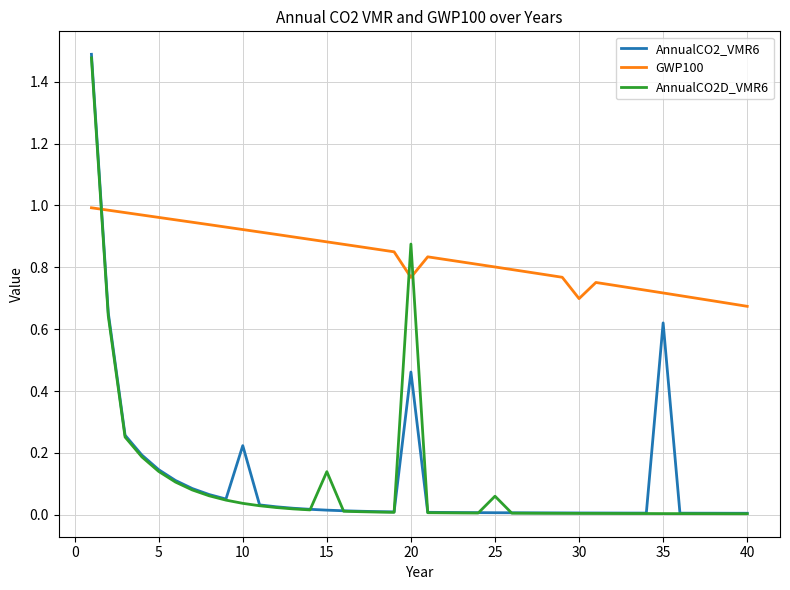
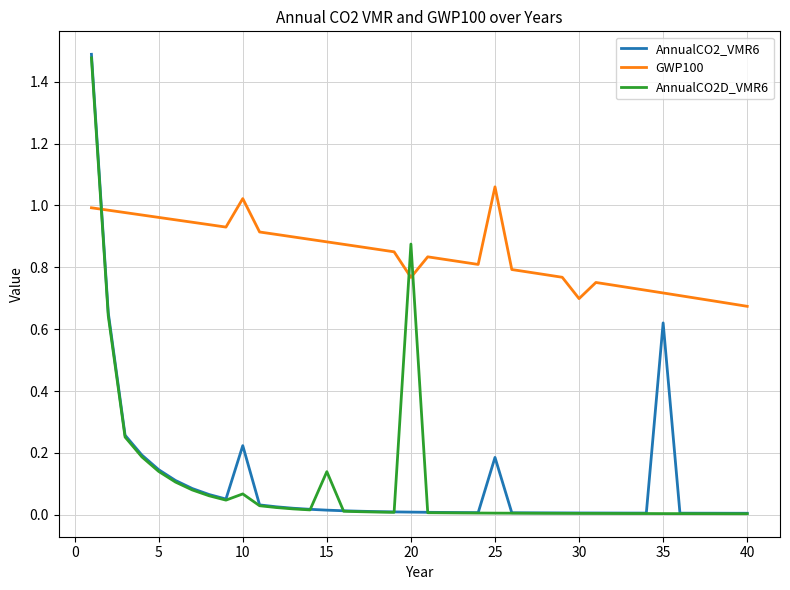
  {
    "AnnualCO2_VMR6": {
      "10": 0.22,
      "15": 0.01,
-     "20": 0.46,
-     "25": 0.01,
+     "20": 0.01,
+     "25": 0.19,
      "35": 0.62
    },
    "GWP100": {
      "5": 0.96,
-     "10": 0.92,
+     "10": 1.02,
      "15": 0.88,
      "20": 0.77,
-     "25": 0.80,
+     "25": 1.06,
      "30": 0.70,
      "35": 0.72,
      "40": 0.67
    },
    "AnnualCO2D_VMR6": {
-     "10": 0.04,
+     "10": 0.07,
      "15": 0.14,
      "20": 0.88,
-     "25": 0.06,
+     "25": 0.01,
      "35": 0.00
    }
  }
